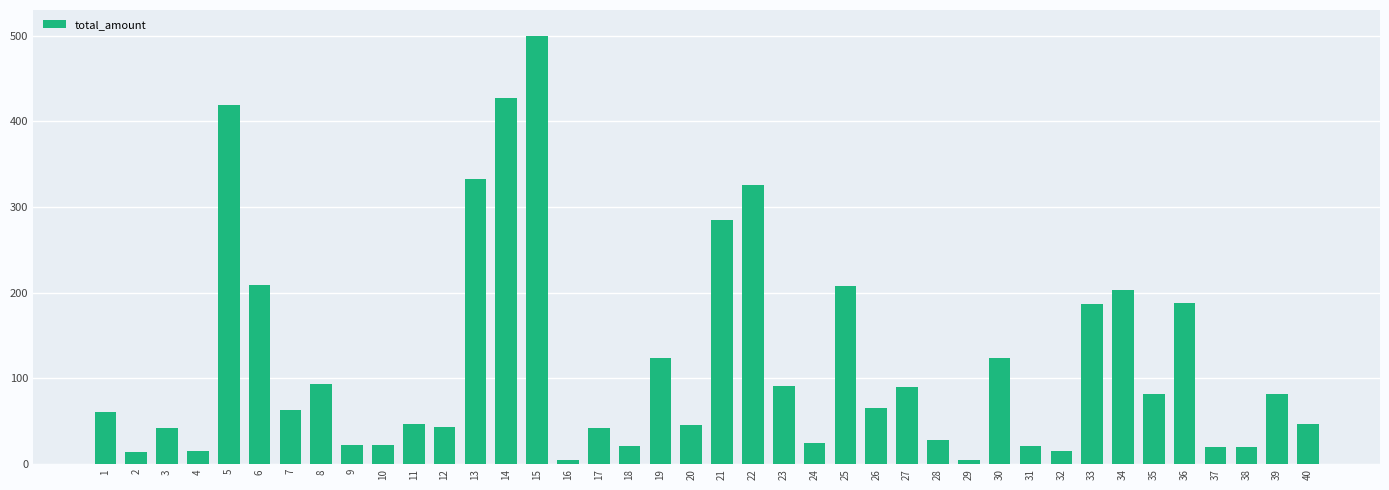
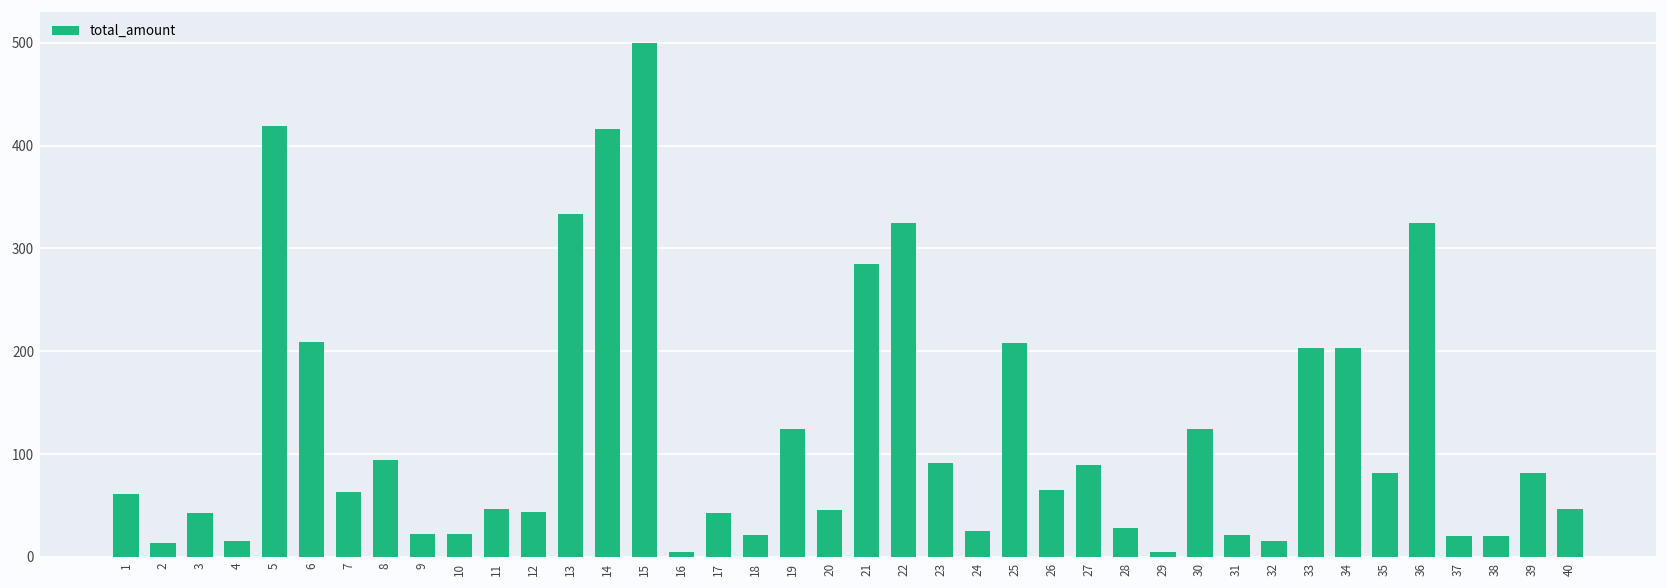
  {
    "1": 60,
    "2": 10,
    "3": 40,
    "4": 20,
    "5": 420,
    "6": 210,
    "7": 60,
    "8": 90,
    "9": 20,
    "10": 20,
    "11": 50,
    "12": 40,
    "13": 330,
-   "14": 430,
+   "14": 420,
    "15": 500,
    "16": 10,
    "17": 40,
    "18": 20,
    "19": 120,
    "20": 50,
    "21": 280,
    "22": 330,
    "23": 90,
    "24": 30,
    "25": 210,
    "26": 70,
    "27": 90,
    "28": 30,
    "29": 0,
    "30": 120,
    "31": 20,
    "32": 20,
-   "33": 190,
+   "33": 200,
    "34": 200,
    "35": 80,
-   "36": 190,
+   "36": 330,
    "37": 20,
    "38": 20,
    "39": 80,
    "40": 50
  }
